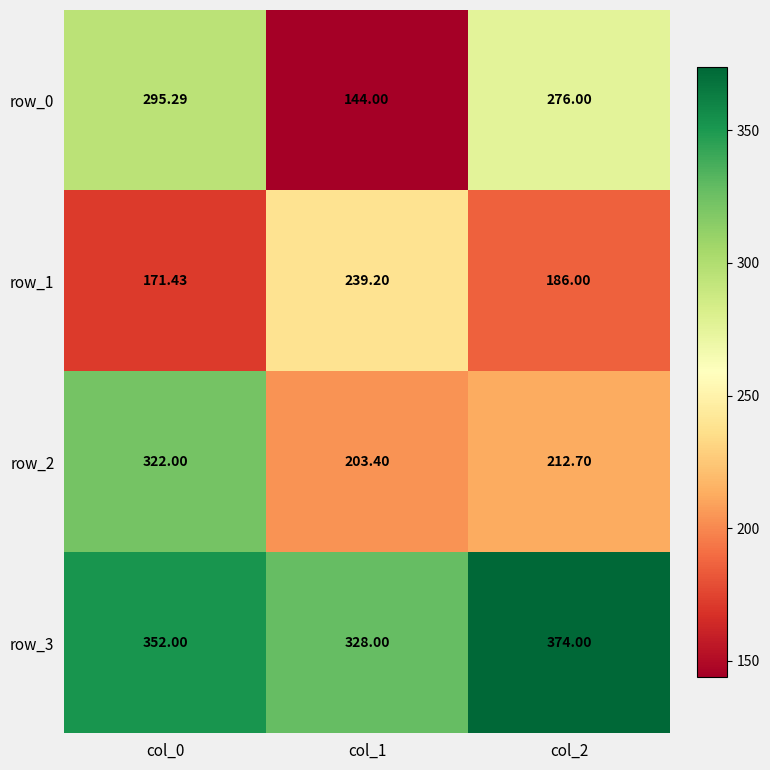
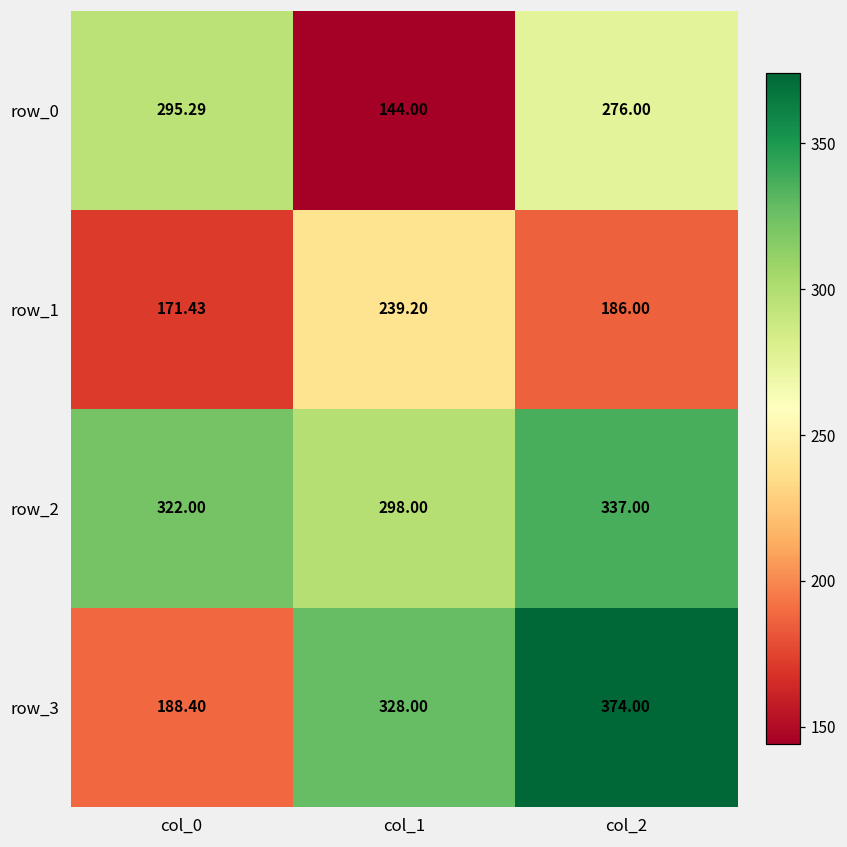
  {
    "row_0": {
      "col_0": 295.29,
      "col_1": 144.00,
      "col_2": 276.00
    },
    "row_1": {
      "col_0": 171.43,
      "col_1": 239.20,
      "col_2": 186.00
    },
    "row_2": {
      "col_0": 322.00,
-     "col_1": 203.40,
-     "col_2": 212.70
+     "col_1": 298.00,
+     "col_2": 337.00
    },
    "row_3": {
-     "col_0": 352.00,
+     "col_0": 188.40,
      "col_1": 328.00,
      "col_2": 374.00
    }
  }
